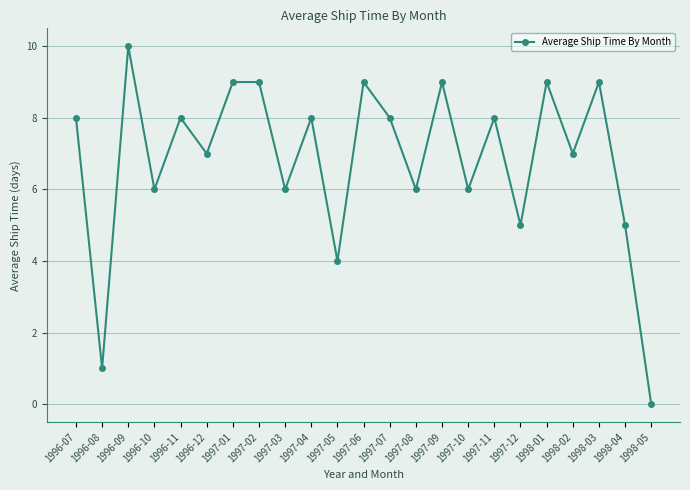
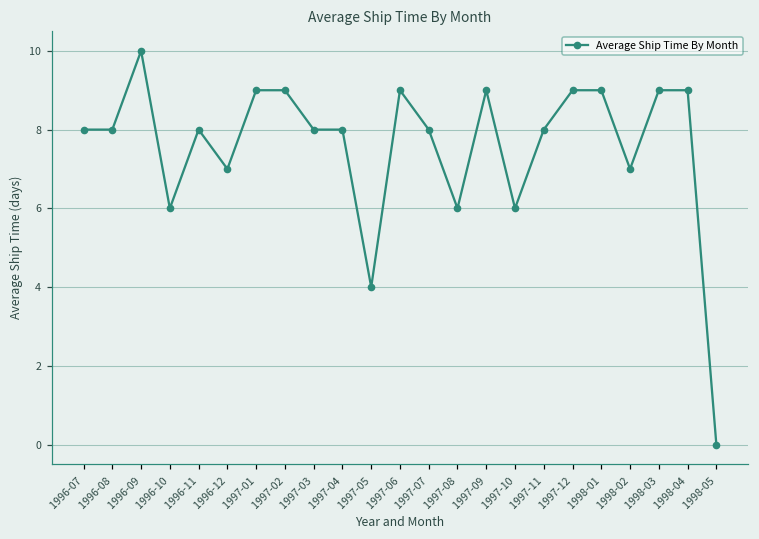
  {
    "1996-07": 8,
-   "1996-08": 1,
+   "1996-08": 8,
    "1996-09": 10,
    "1996-10": 6,
    "1996-11": 8,
    "1996-12": 7,
    "1997-01": 9,
    "1997-02": 9,
-   "1997-03": 6,
+   "1997-03": 8,
    "1997-04": 8,
    "1997-05": 4,
    "1997-06": 9,
    "1997-07": 8,
    "1997-08": 6,
    "1997-09": 9,
    "1997-10": 6,
    "1997-11": 8,
-   "1997-12": 5,
+   "1997-12": 9,
    "1998-01": 9,
    "1998-02": 7,
    "1998-03": 9,
-   "1998-04": 5,
+   "1998-04": 9,
    "1998-05": 0
  }
